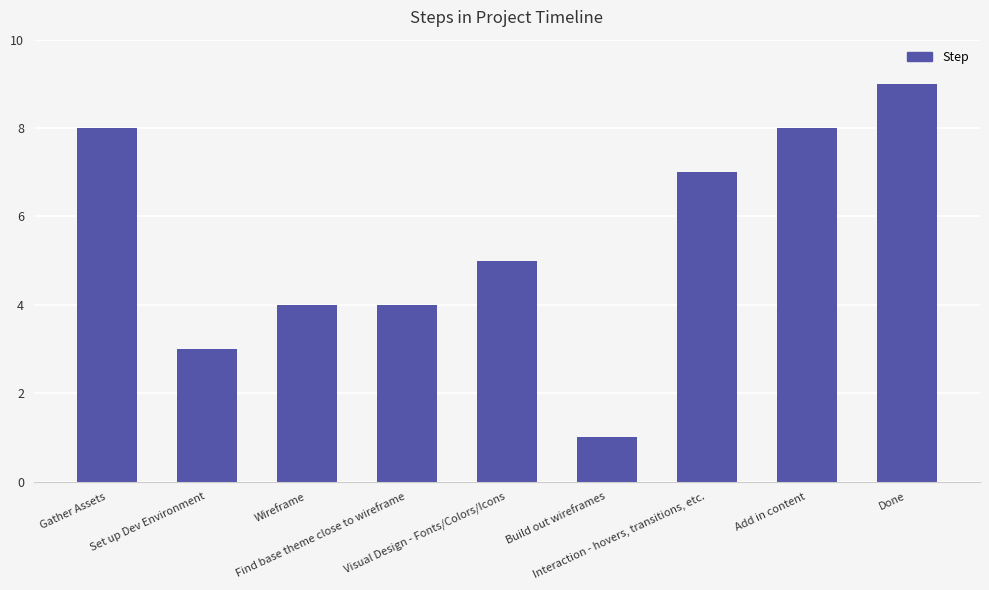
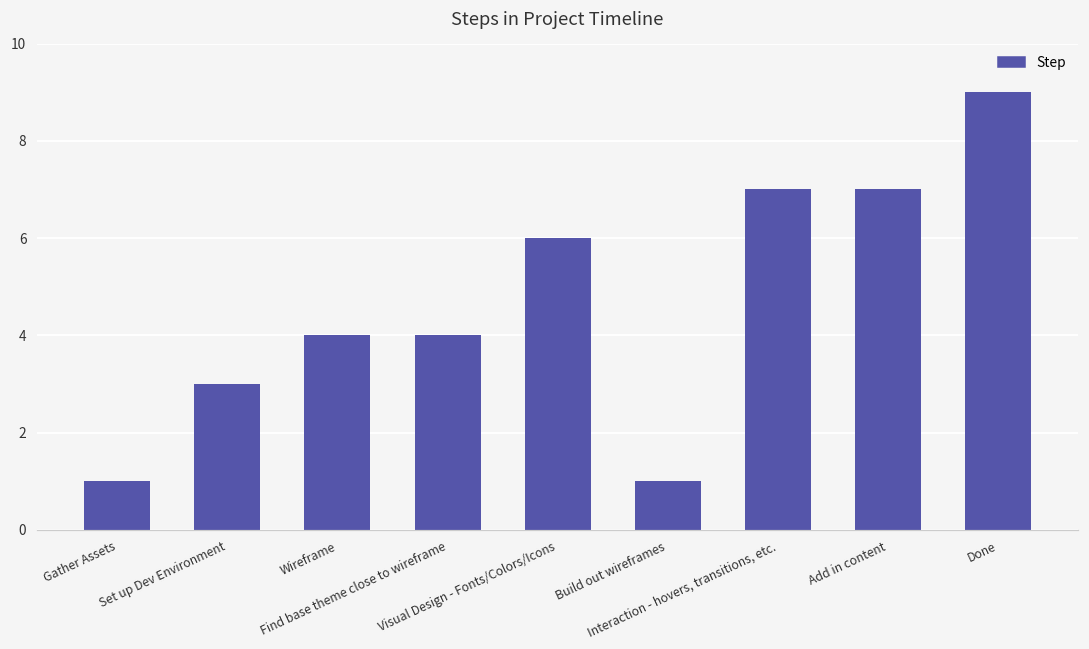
  {
-   "Gather Assets": 8,
+   "Gather Assets": 1,
    "Set up Dev Environment": 3,
    "Wireframe": 4,
    "Find base theme close to wireframe": 4,
-   "Visual Design - Fonts/Colors/Icons": 5,
+   "Visual Design - Fonts/Colors/Icons": 6,
    "Build out wireframes": 1,
    "Interaction - hovers, transitions, etc.": 7,
-   "Add in content": 8,
+   "Add in content": 7,
    "Done": 9
  }
